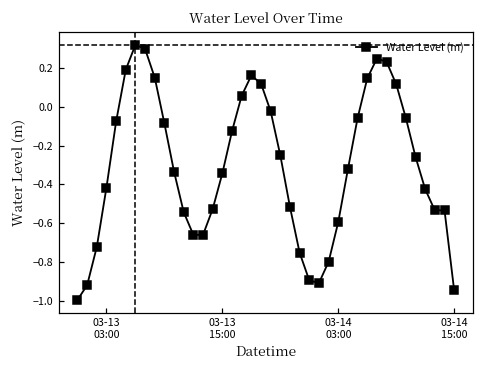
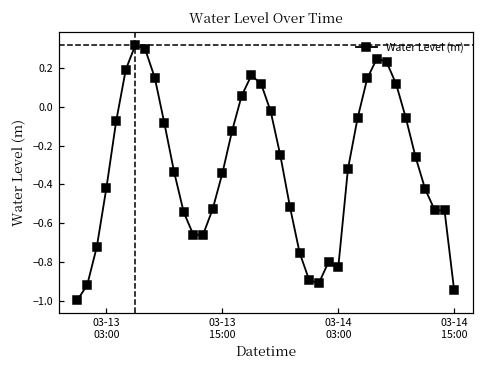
  {
    "03-13 03:00": -0.42,
    "03-13 15:00": -0.34,
-   "03-14 03:00": -0.59,
+   "03-14 03:00": -0.83,
    "03-14 15:00": -0.95
  }
